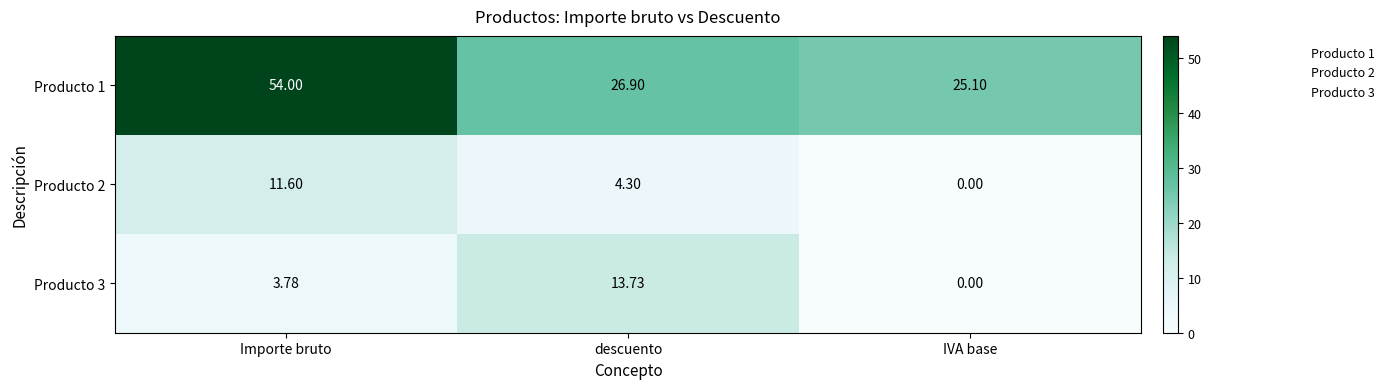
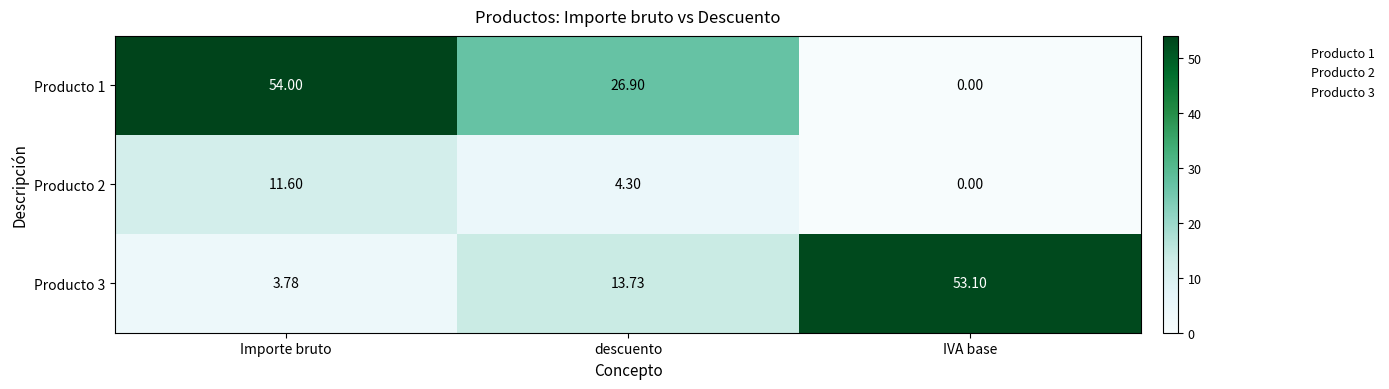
  {
    "Producto 1": {
      "Importe bruto": 54.00,
      "descuento": 26.90,
-     "IVA base": 25.10
+     "IVA base": 0.00
    },
    "Producto 2": {
      "Importe bruto": 11.60,
      "descuento": 4.30,
      "IVA base": 0.00
    },
    "Producto 3": {
      "Importe bruto": 3.78,
      "descuento": 13.73,
-     "IVA base": 0.00
+     "IVA base": 53.10
    }
  }
